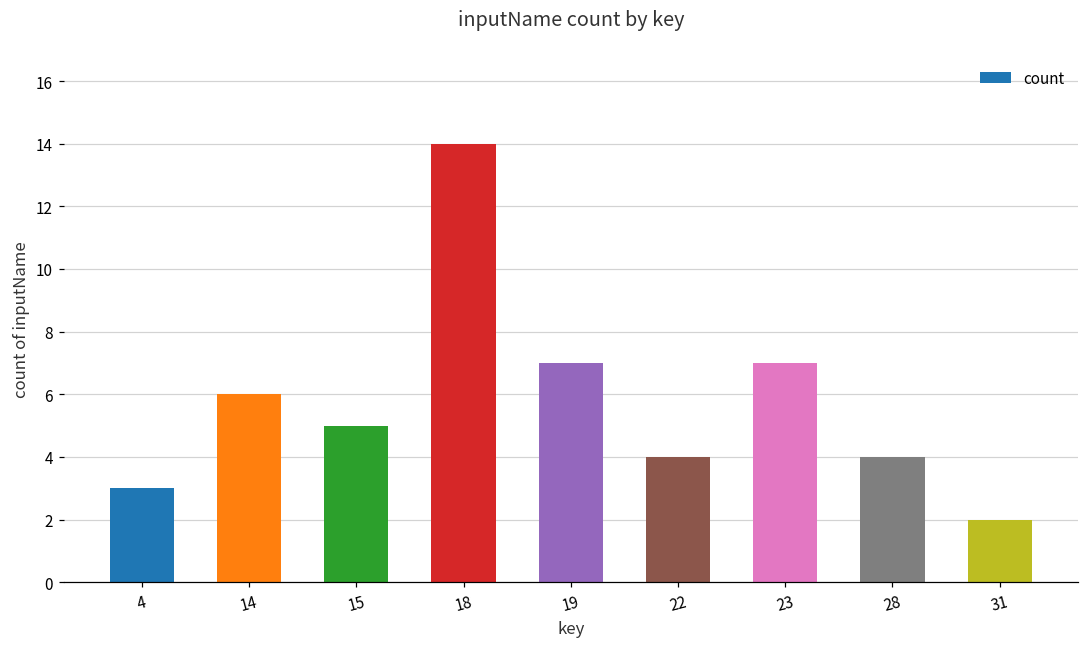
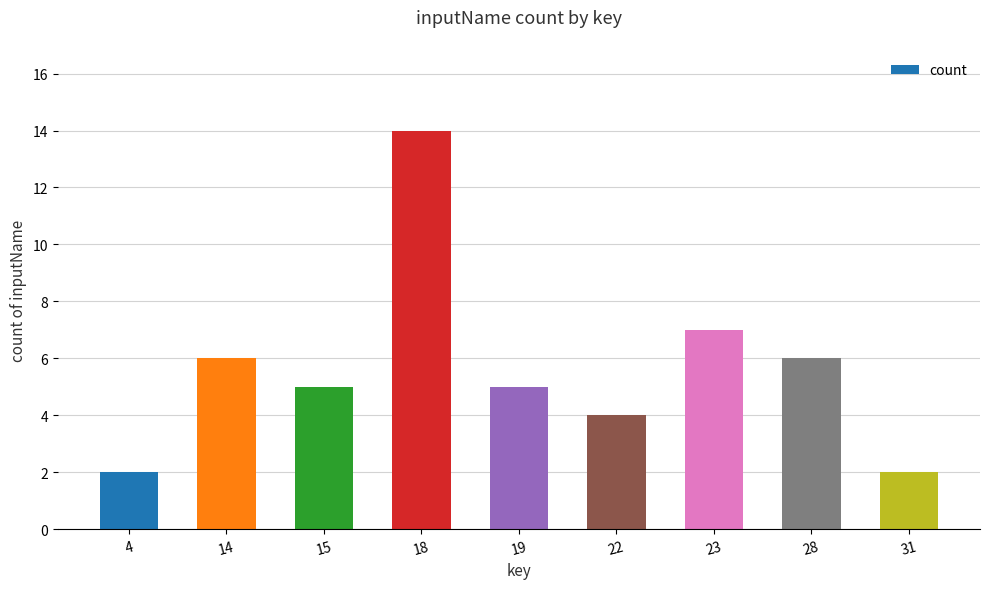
  {
-   "4": 3,
+   "4": 2,
    "14": 6,
    "15": 5,
    "18": 14,
-   "19": 7,
+   "19": 5,
    "22": 4,
    "23": 7,
-   "28": 4,
+   "28": 6,
    "31": 2
  }
